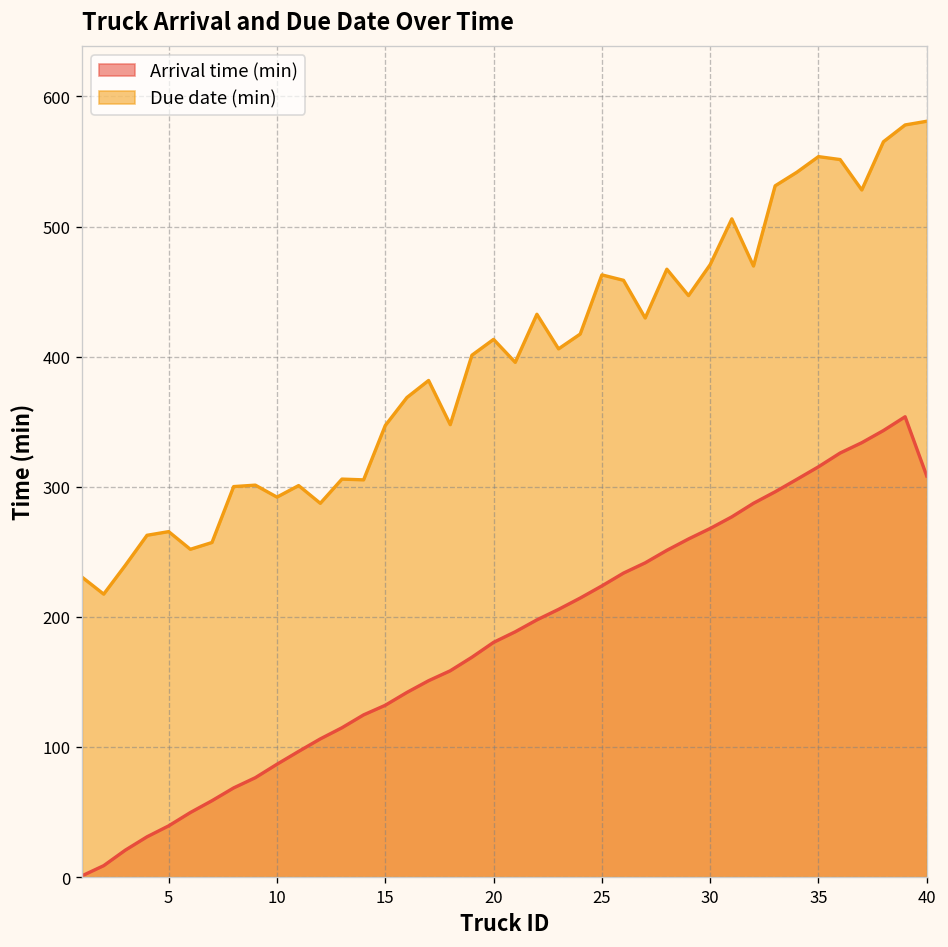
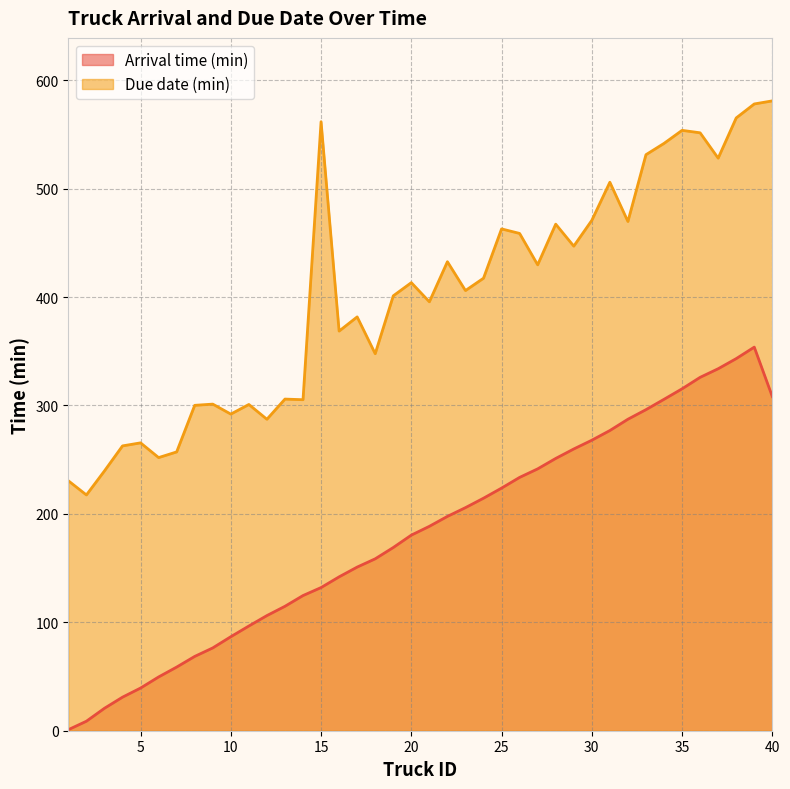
  {
    "Arrival time (min)": {
      "5": 39,
      "10": 87,
      "15": 132,
      "20": 180,
      "25": 224,
      "30": 268,
      "35": 315,
      "40": 308
    },
    "Due date (min)": {
      "5": 265,
      "10": 292,
-     "15": 347,
+     "15": 562,
      "20": 413,
      "25": 463,
      "30": 471,
      "35": 554,
      "40": 581
    }
  }
